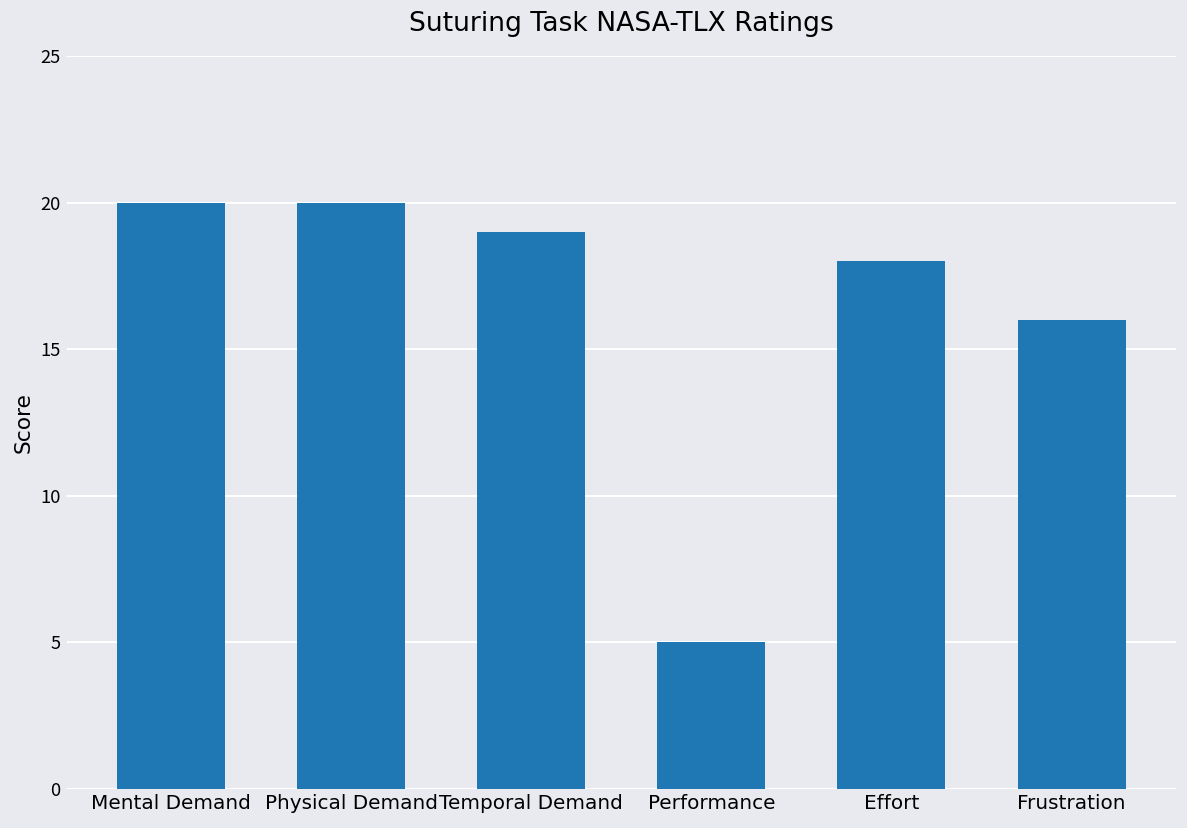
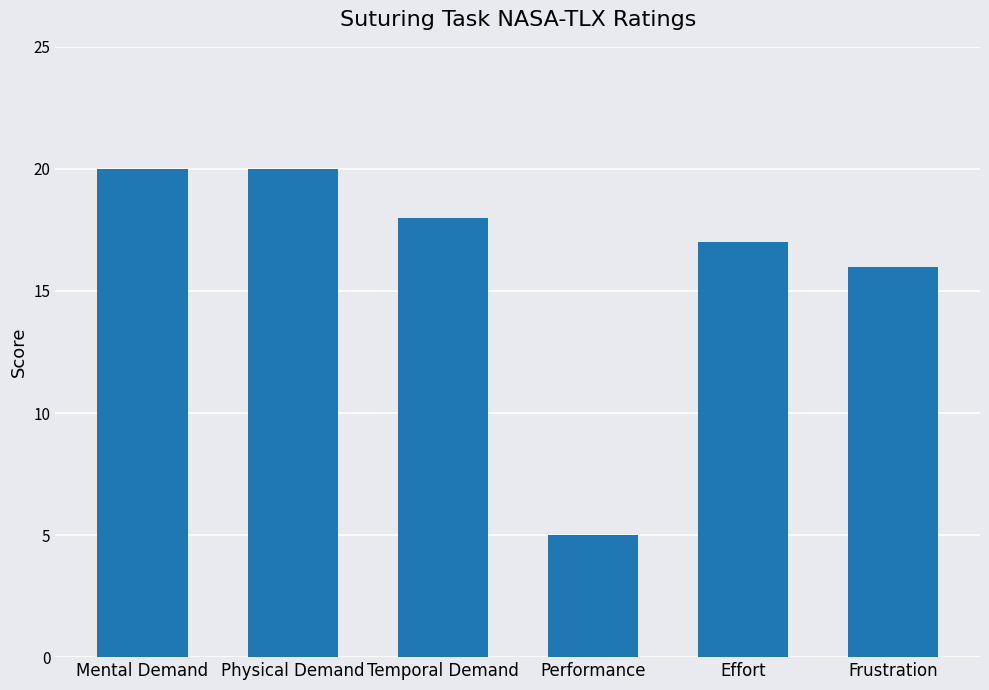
  {
    "Mental Demand": 20,
    "Physical Demand": 20,
-   "Temporal Demand": 19,
+   "Temporal Demand": 18,
    "Performance": 5,
-   "Effort": 18,
+   "Effort": 17,
    "Frustration": 16
  }
